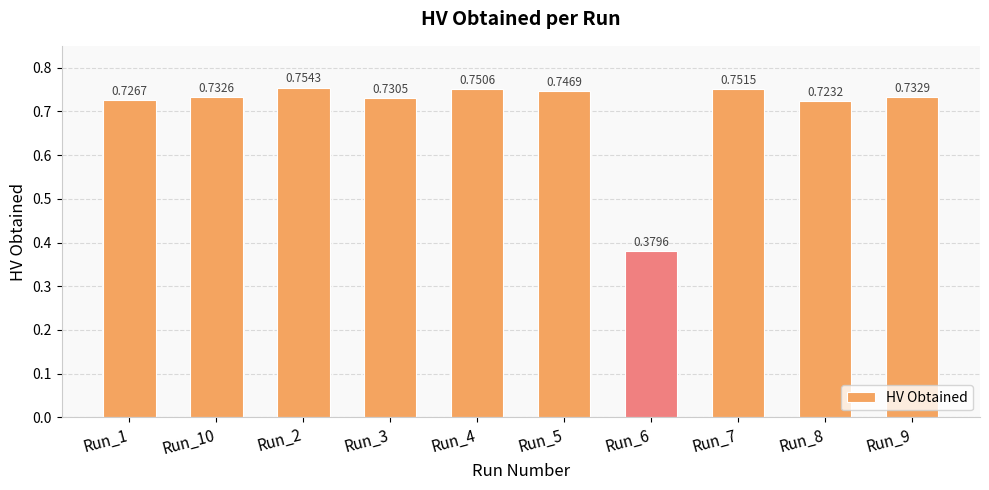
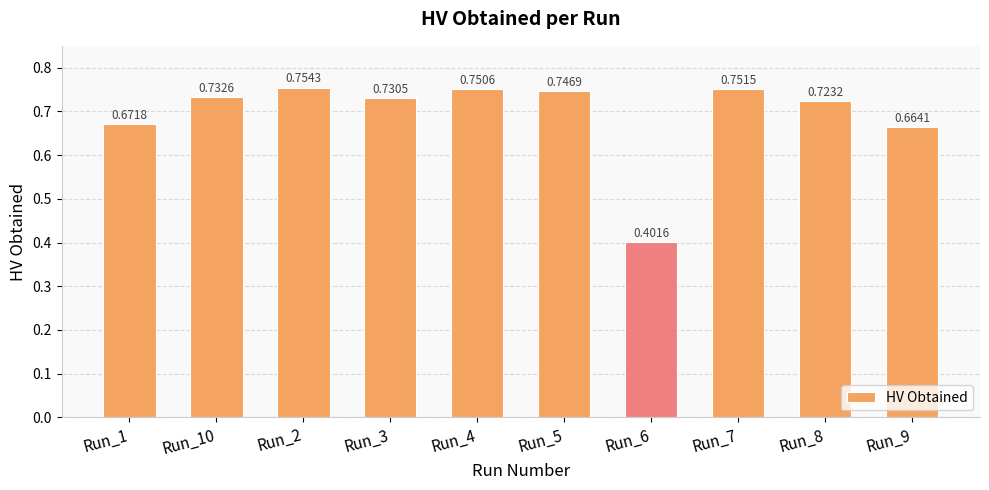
  {
-   "Run_1": 0.7267,
+   "Run_1": 0.6718,
    "Run_10": 0.7326,
    "Run_2": 0.7543,
    "Run_3": 0.7305,
    "Run_4": 0.7506,
    "Run_5": 0.7469,
-   "Run_6": 0.3796,
+   "Run_6": 0.4016,
    "Run_7": 0.7515,
    "Run_8": 0.7232,
-   "Run_9": 0.7329
+   "Run_9": 0.6641
  }
